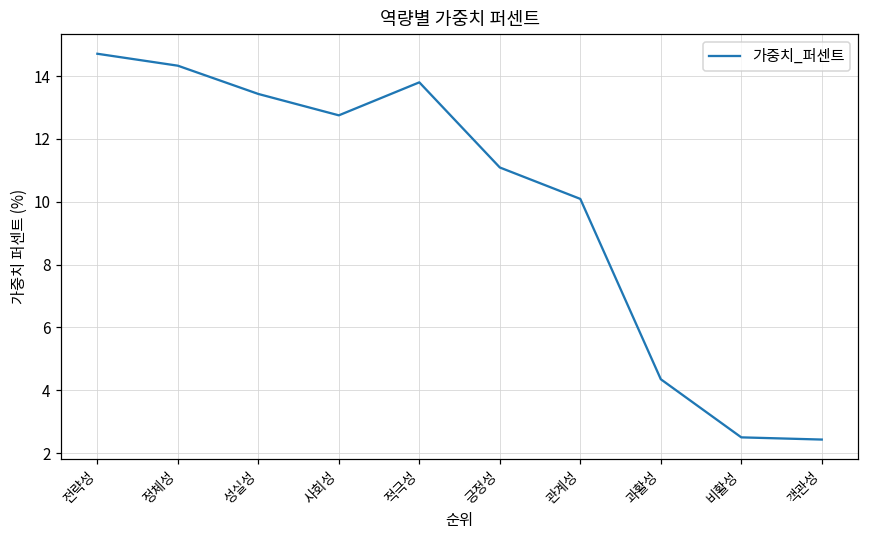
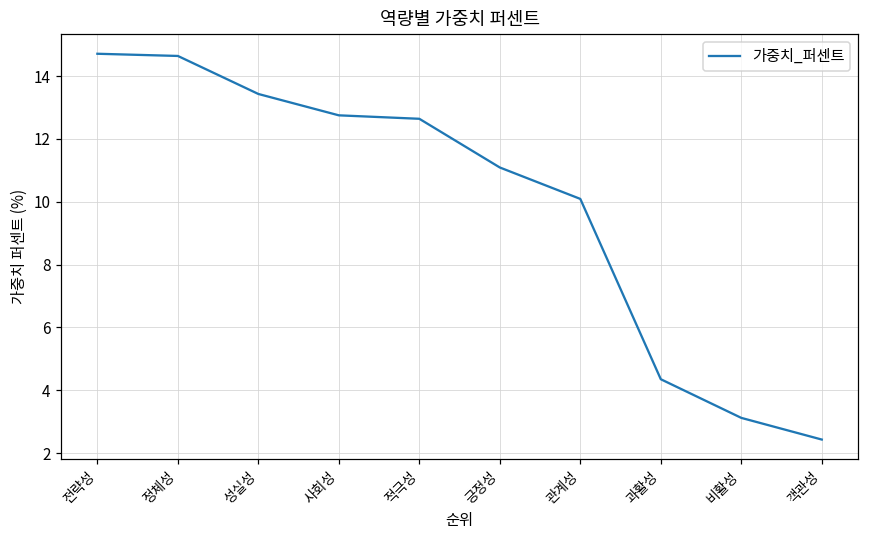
  {
    "전략성": 14.7,
-   "정체성": 14.3,
+   "정체성": 14.6,
    "성실성": 13.4,
    "사회성": 12.8,
-   "적극성": 13.8,
+   "적극성": 12.6,
    "긍정성": 11.1,
    "관계성": 10.1,
    "과활성": 4.4,
-   "비활성": 2.5,
+   "비활성": 3.1,
    "객관성": 2.4
  }
